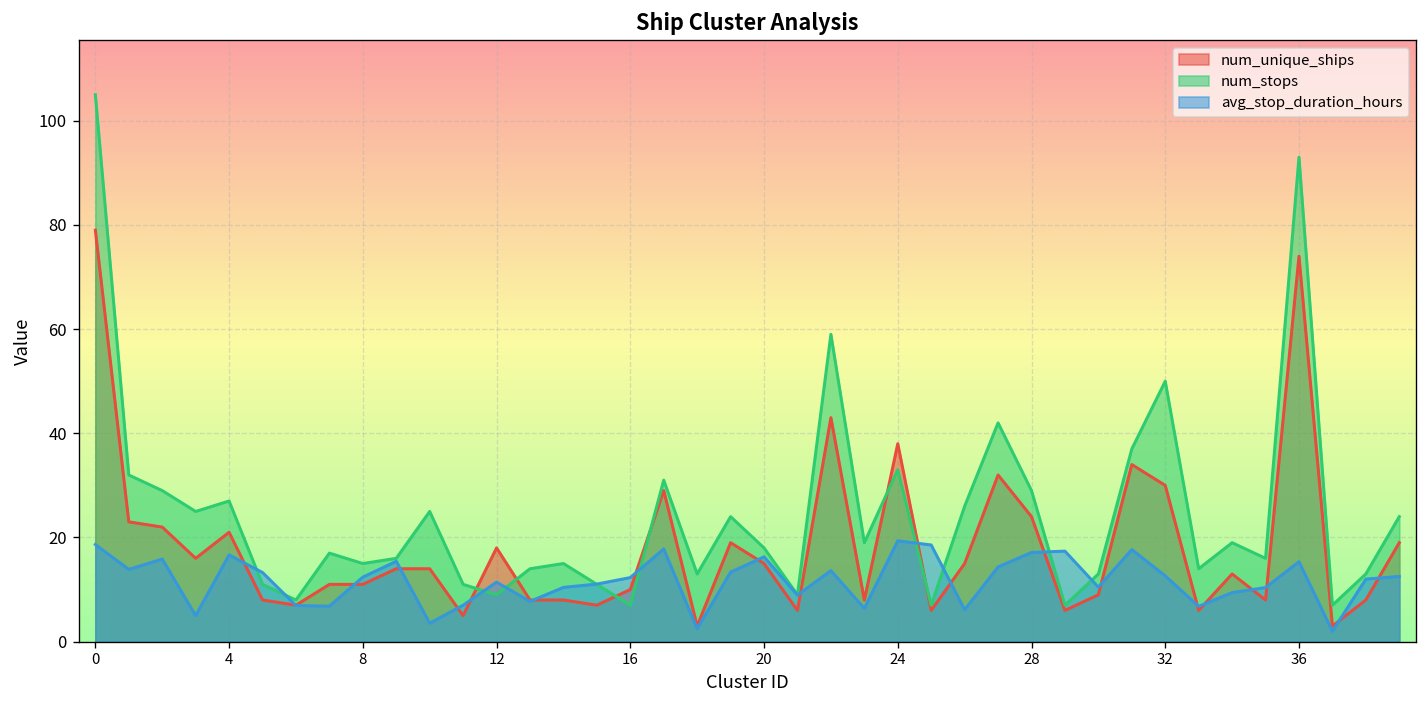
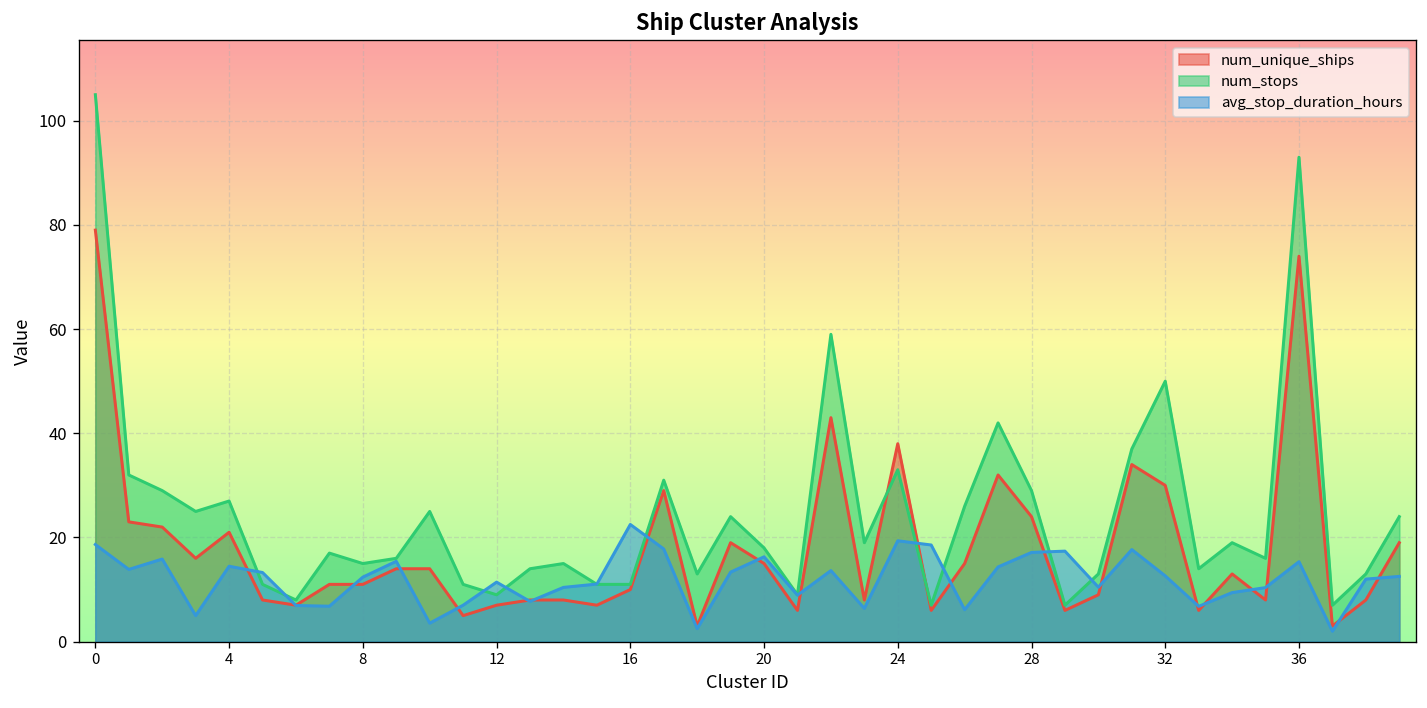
  {
    "num_unique_ships": {
      "0": 79,
      "4": 21,
      "8": 11,
-     "12": 18,
+     "12": 7,
      "16": 10,
      "20": 15,
      "24": 38,
      "28": 24,
      "32": 30,
      "36": 74
    },
    "num_stops": {
      "0": 105,
      "4": 27,
      "8": 15,
      "12": 9,
-     "16": 7,
+     "16": 11,
      "20": 18,
      "24": 33,
      "28": 29,
      "32": 50,
      "36": 93
    },
    "avg_stop_duration_hours": {
      "0": 19,
-     "4": 17,
+     "4": 14,
      "8": 12,
      "12": 11,
-     "16": 12,
+     "16": 23,
      "20": 16,
      "24": 19,
      "28": 17,
      "32": 13,
      "36": 15
    }
  }
